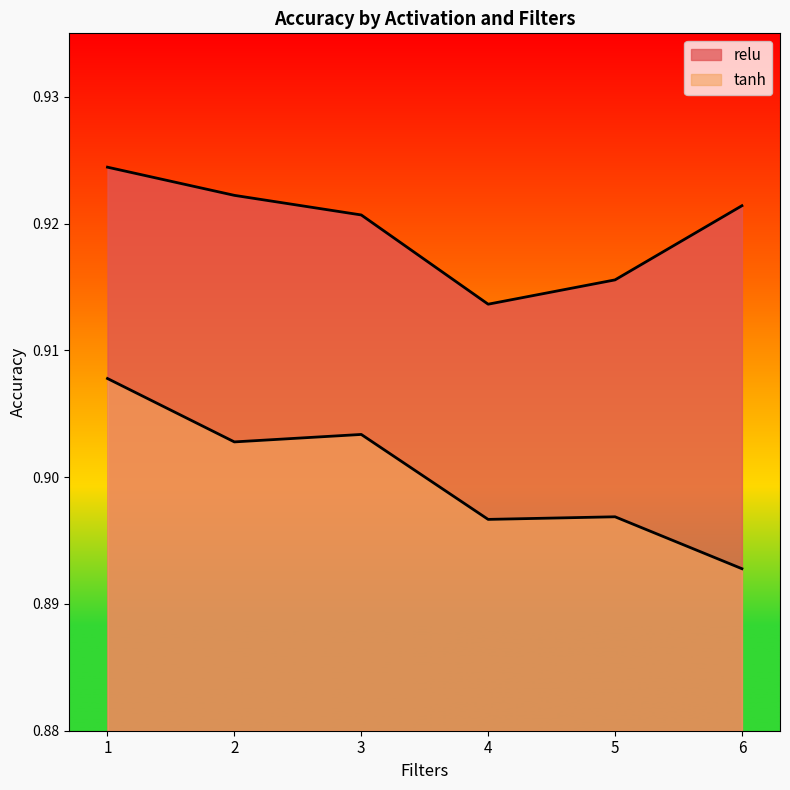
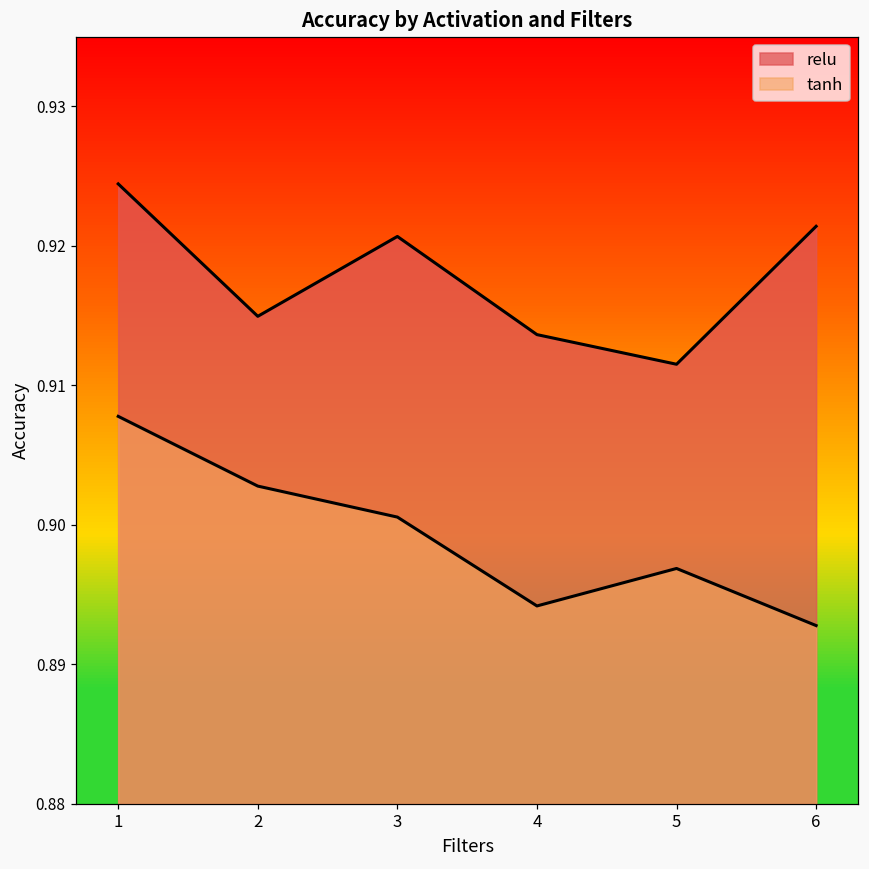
  {
    "relu": {
      "1": 0.9244,
-     "2": 0.9222,
+     "2": 0.9150,
      "3": 0.9207,
      "4": 0.9136,
-     "5": 0.9156,
+     "5": 0.9115,
      "6": 0.9214
    },
    "tanh": {
      "1": 0.9078,
      "2": 0.9028,
-     "3": 0.9034,
-     "4": 0.8967,
+     "3": 0.9006,
+     "4": 0.8942,
      "5": 0.8969,
      "6": 0.8928
    }
  }
